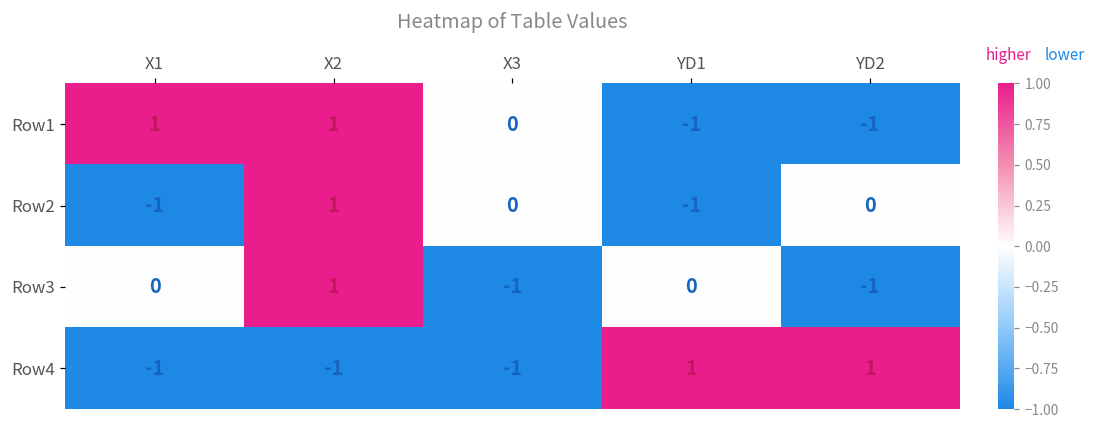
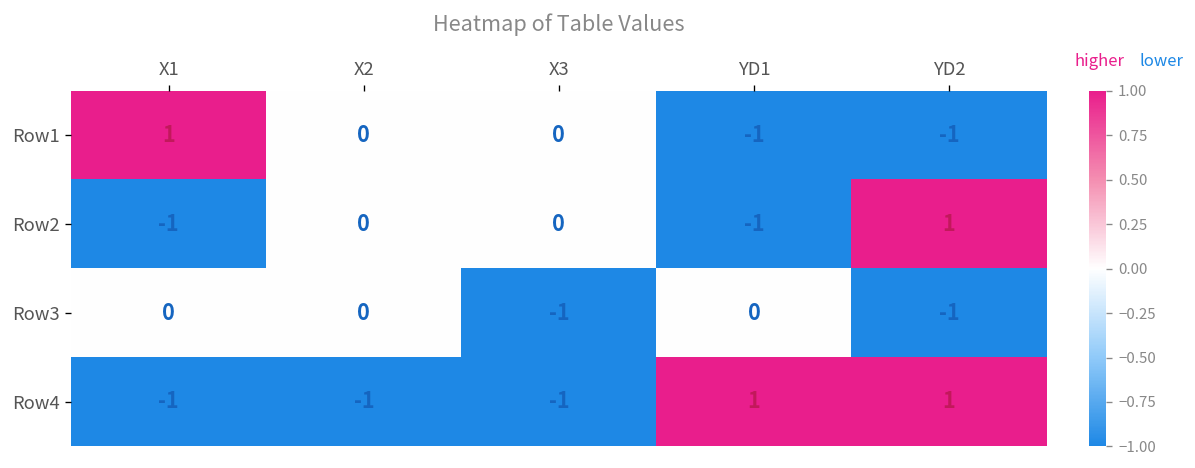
  {
    "Row1": {
      "X1": 1,
-     "X2": 1,
+     "X2": 0,
      "X3": 0
    },
    "Row2": {
-     "X2": 1,
+     "X2": 0,
      "X3": 0,
-     "YD2": 0
+     "YD2": 1
    },
    "Row3": {
      "X1": 0,
-     "X2": 1,
+     "X2": 0,
      "YD1": 0
    },
    "Row4": {
      "YD1": 1,
      "YD2": 1
    }
  }
